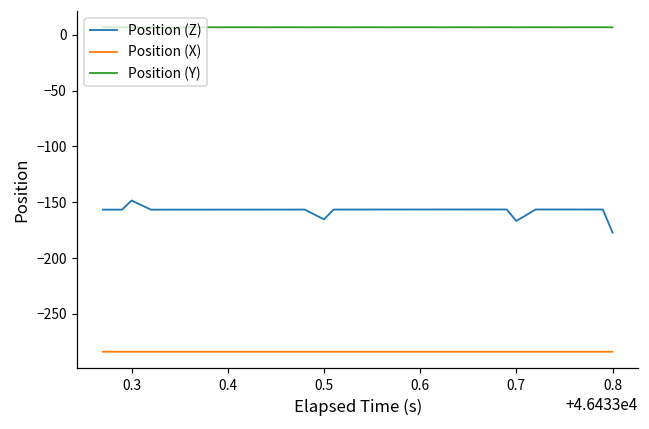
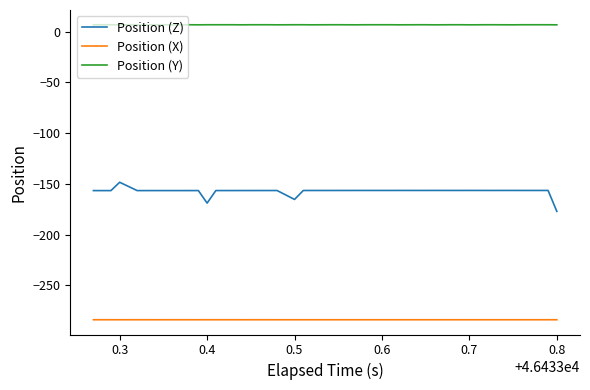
  {
    "Position (Z)": {
      "0.3": -148,
-     "0.4": -157,
+     "0.4": -169,
      "0.5": -165,
-     "0.7": -167,
+     "0.7": -156,
      "0.8": -177
    },
    "Position (X)": {
      "0.3": -284,
      "0.4": -284,
      "0.5": -284,
      "0.7": -284,
      "0.8": -284
    },
    "Position (Y)": {
      "0.4": 7,
      "0.5": 7,
      "0.7": 7,
      "0.8": 7
    }
  }
